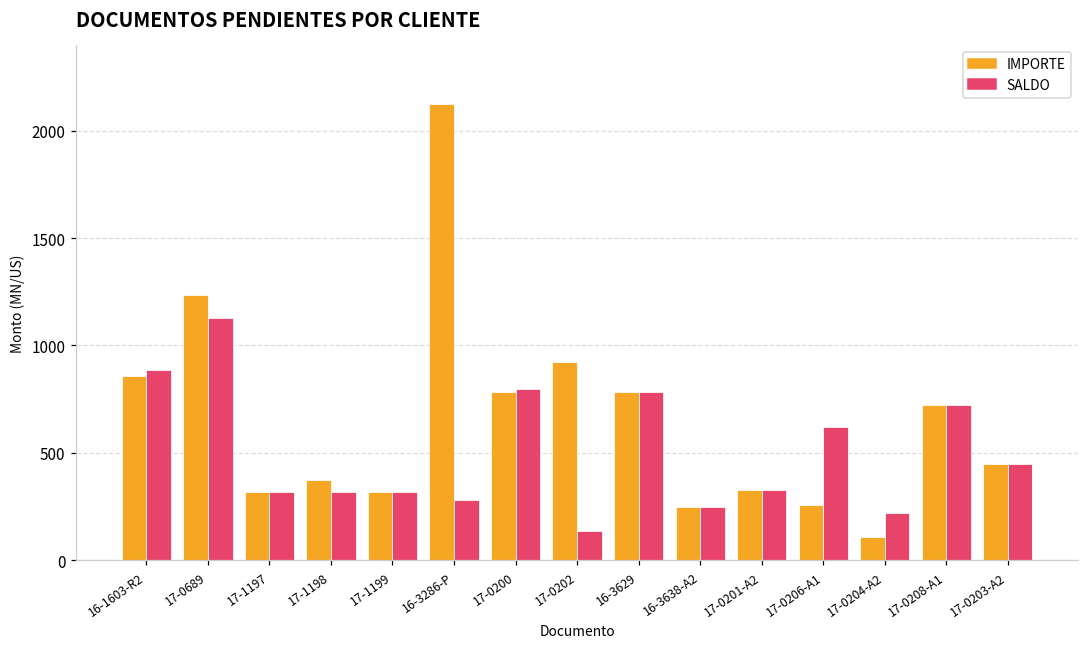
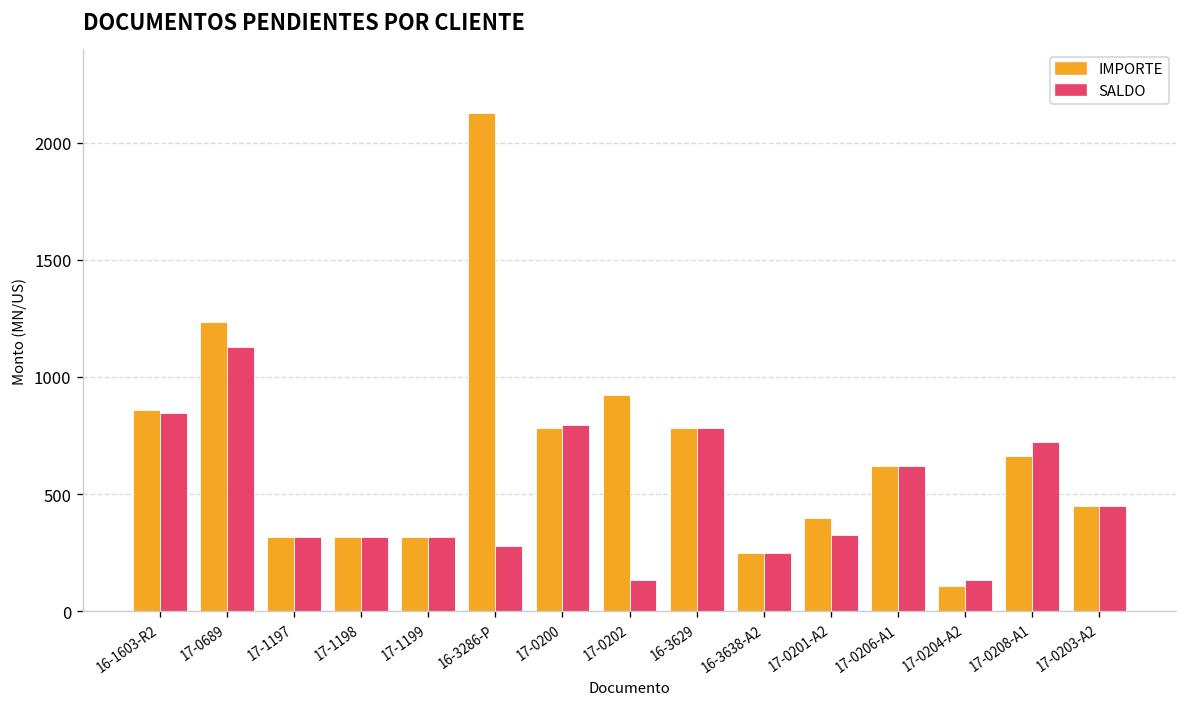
  {
    "IMPORTE": {
      "16-1603-R2": 860,
      "17-0689": 1230,
      "17-1197": 320,
-     "17-1198": 370,
+     "17-1198": 320,
      "17-1199": 320,
      "16-3286-P": 2130,
      "17-0200": 780,
      "17-0202": 920,
      "16-3629": 780,
      "16-3638-A2": 250,
-     "17-0201-A2": 330,
-     "17-0206-A1": 260,
+     "17-0201-A2": 400,
+     "17-0206-A1": 620,
      "17-0204-A2": 110,
-     "17-0208-A1": 720,
+     "17-0208-A1": 660,
      "17-0203-A2": 450
    },
    "SALDO": {
-     "16-1603-R2": 890,
+     "16-1603-R2": 850,
      "17-0689": 1130,
      "17-1197": 320,
      "17-1198": 320,
      "17-1199": 320,
      "16-3286-P": 280,
      "17-0200": 800,
      "17-0202": 140,
      "16-3629": 780,
      "16-3638-A2": 250,
      "17-0201-A2": 330,
      "17-0206-A1": 620,
-     "17-0204-A2": 220,
+     "17-0204-A2": 140,
      "17-0208-A1": 720,
      "17-0203-A2": 450
    }
  }
